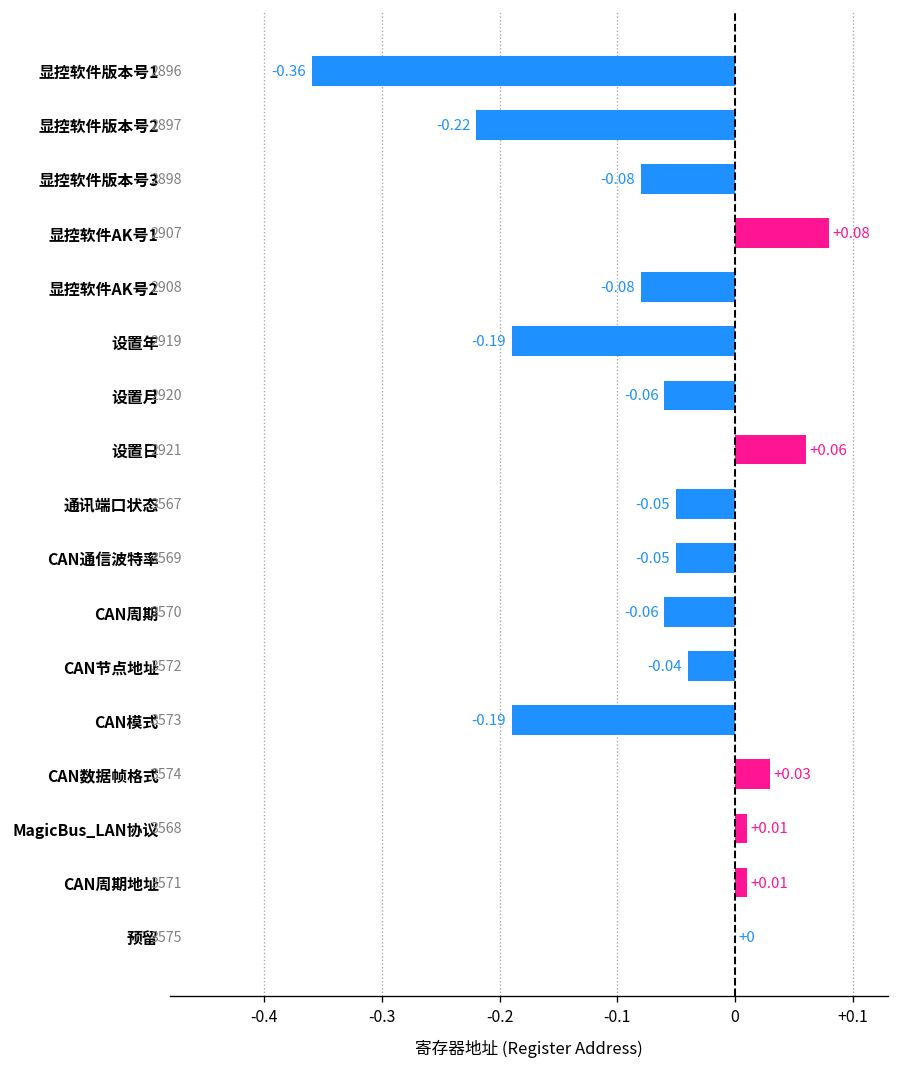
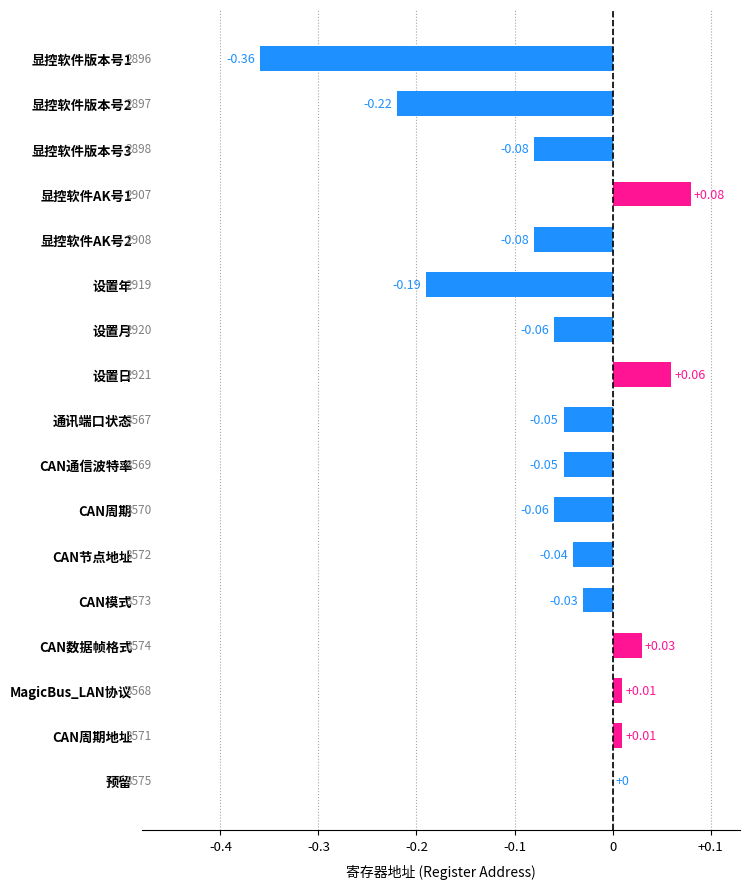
  {
    "显控软件版本号1": "-0.36",
    "显控软件版本号2": "-0.22",
    "显控软件版本号3": "-0.08",
    "显控软件AK号1": "+0.08",
    "显控软件AK号2": "-0.08",
    "设置年": "-0.19",
    "设置月": "-0.06",
    "设置日": "+0.06",
    "通讯端口状态": "-0.05",
    "CAN通信波特率": "-0.05",
    "CAN周期": "-0.06",
    "CAN节点地址": "-0.04",
-   "CAN模式": "-0.19",
+   "CAN模式": "-0.03",
    "CAN数据帧格式": "+0.03",
    "MagicBus_LAN协议": "+0.01",
    "CAN周期地址": "+0.01",
    "预留": "+0"
  }
